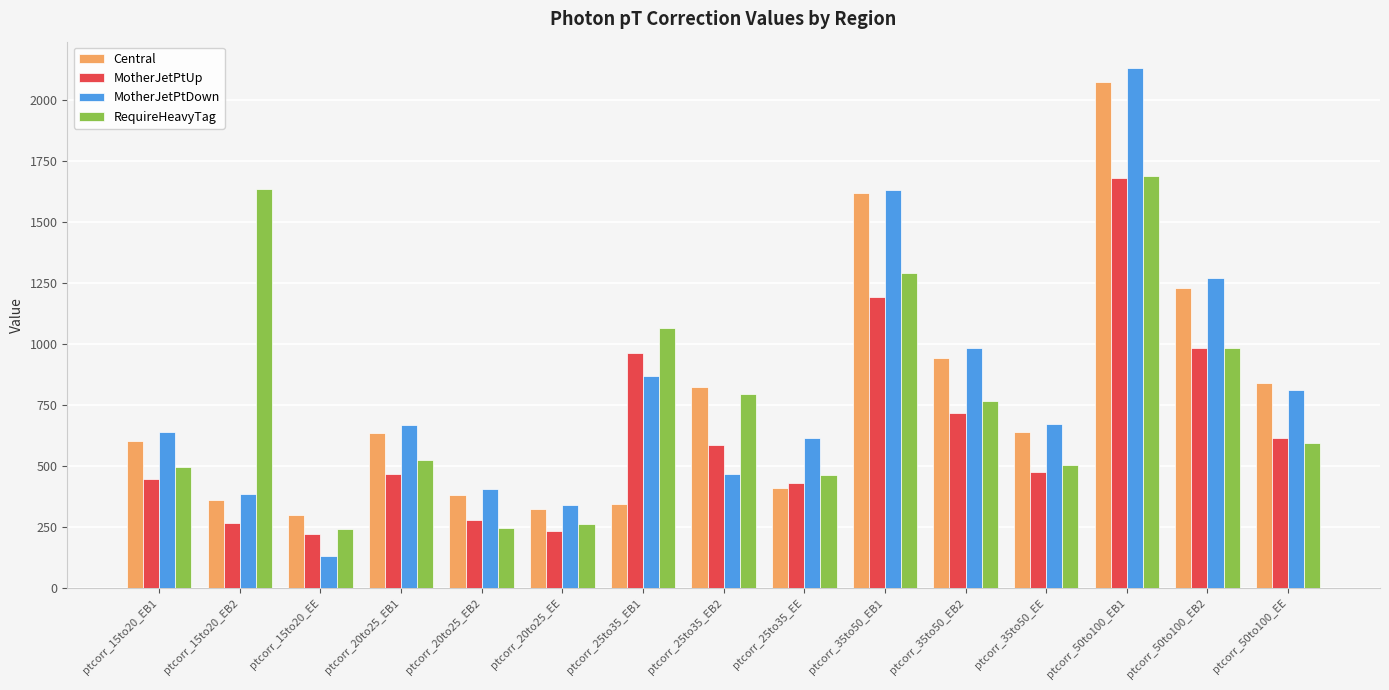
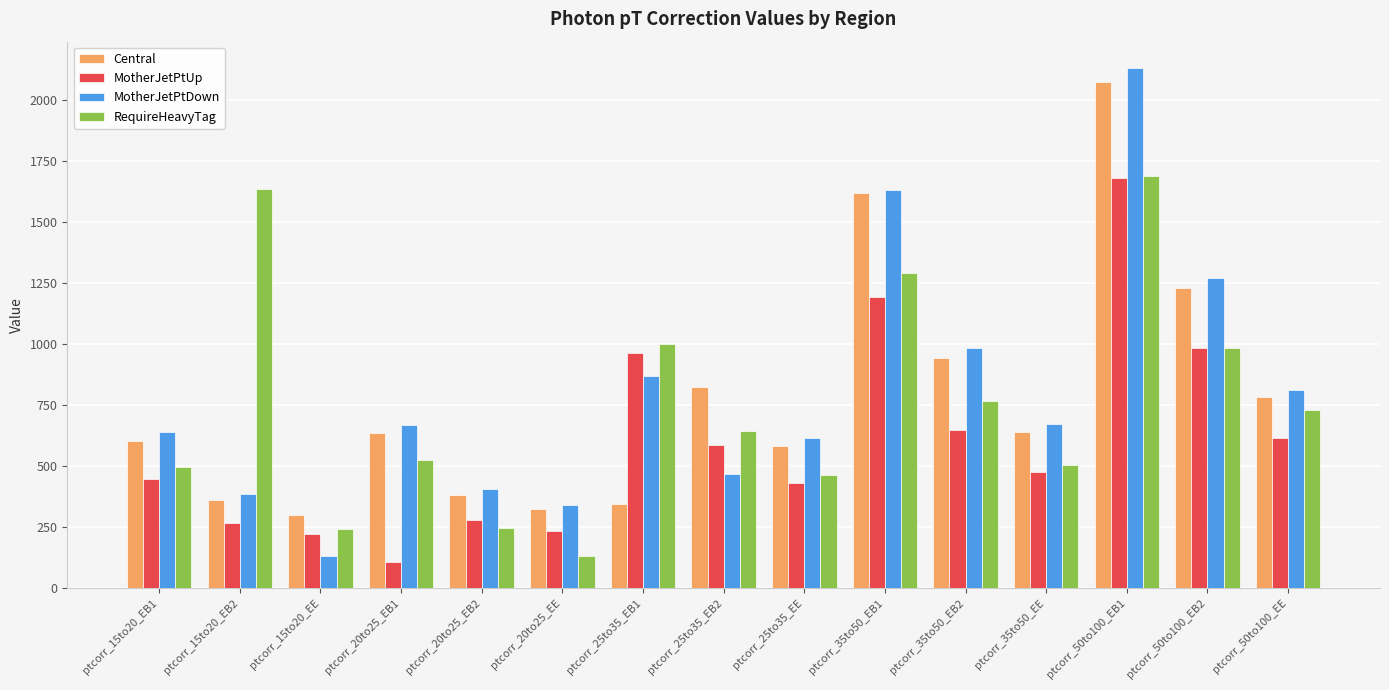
  {
    "Central": {
      "ptcorr_15to20_EB1": 600,
      "ptcorr_15to20_EB2": 360,
      "ptcorr_15to20_EE": 300,
      "ptcorr_20to25_EB1": 630,
      "ptcorr_20to25_EB2": 380,
      "ptcorr_20to25_EE": 320,
      "ptcorr_25to35_EB1": 350,
      "ptcorr_25to35_EB2": 820,
-     "ptcorr_25to35_EE": 410,
+     "ptcorr_25to35_EE": 580,
      "ptcorr_35to50_EB1": 1620,
      "ptcorr_35to50_EB2": 940,
      "ptcorr_35to50_EE": 640,
      "ptcorr_50to100_EB1": 2070,
      "ptcorr_50to100_EB2": 1230,
-     "ptcorr_50to100_EE": 840
+     "ptcorr_50to100_EE": 780
    },
    "MotherJetPtUp": {
      "ptcorr_15to20_EB1": 450,
      "ptcorr_15to20_EB2": 260,
      "ptcorr_15to20_EE": 220,
-     "ptcorr_20to25_EB1": 470,
+     "ptcorr_20to25_EB1": 100,
      "ptcorr_20to25_EB2": 280,
      "ptcorr_20to25_EE": 230,
      "ptcorr_25to35_EB1": 960,
      "ptcorr_25to35_EB2": 590,
      "ptcorr_25to35_EE": 430,
      "ptcorr_35to50_EB1": 1190,
-     "ptcorr_35to50_EB2": 720,
+     "ptcorr_35to50_EB2": 650,
      "ptcorr_35to50_EE": 480,
      "ptcorr_50to100_EB1": 1680,
      "ptcorr_50to100_EB2": 990,
      "ptcorr_50to100_EE": 610
    },
    "MotherJetPtDown": {
      "ptcorr_15to20_EB1": 640,
      "ptcorr_15to20_EB2": 380,
      "ptcorr_15to20_EE": 130,
      "ptcorr_20to25_EB1": 670,
      "ptcorr_20to25_EB2": 410,
      "ptcorr_20to25_EE": 340,
      "ptcorr_25to35_EB1": 870,
      "ptcorr_25to35_EB2": 470,
      "ptcorr_25to35_EE": 610,
      "ptcorr_35to50_EB1": 1630,
      "ptcorr_35to50_EB2": 980,
      "ptcorr_35to50_EE": 670,
      "ptcorr_50to100_EB1": 2130,
      "ptcorr_50to100_EB2": 1270,
      "ptcorr_50to100_EE": 810
    },
    "RequireHeavyTag": {
      "ptcorr_15to20_EB1": 490,
      "ptcorr_15to20_EB2": 1630,
      "ptcorr_15to20_EE": 240,
      "ptcorr_20to25_EB1": 520,
      "ptcorr_20to25_EB2": 250,
-     "ptcorr_20to25_EE": 260,
-     "ptcorr_25to35_EB1": 1060,
-     "ptcorr_25to35_EB2": 790,
+     "ptcorr_20to25_EE": 130,
+     "ptcorr_25to35_EB1": 1000,
+     "ptcorr_25to35_EB2": 640,
      "ptcorr_25to35_EE": 460,
      "ptcorr_35to50_EB1": 1290,
      "ptcorr_35to50_EB2": 760,
      "ptcorr_35to50_EE": 500,
      "ptcorr_50to100_EB1": 1690,
      "ptcorr_50to100_EB2": 980,
-     "ptcorr_50to100_EE": 590
+     "ptcorr_50to100_EE": 730
    }
  }
